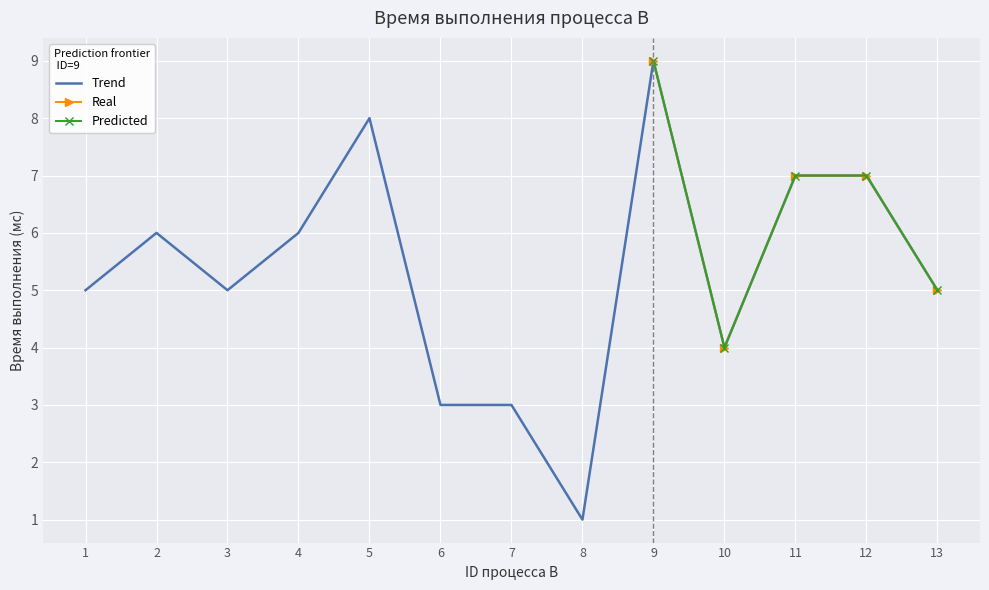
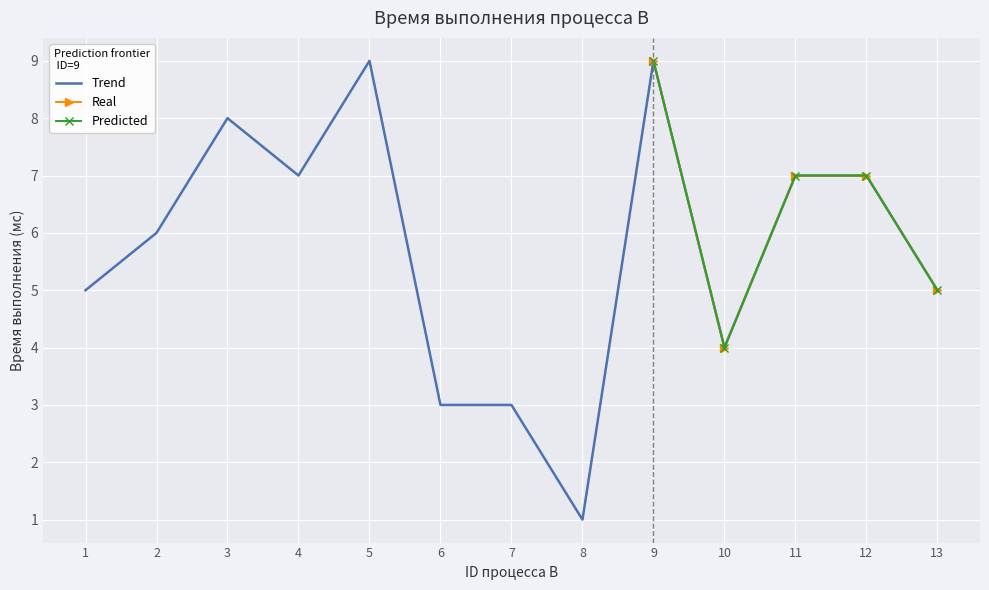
  {
    "Trend": {
      "1": 5,
      "2": 6,
-     "3": 5,
-     "4": 6,
-     "5": 8,
+     "3": 8,
+     "4": 7,
+     "5": 9,
      "6": 3,
      "7": 3,
      "8": 1
    }
  }
